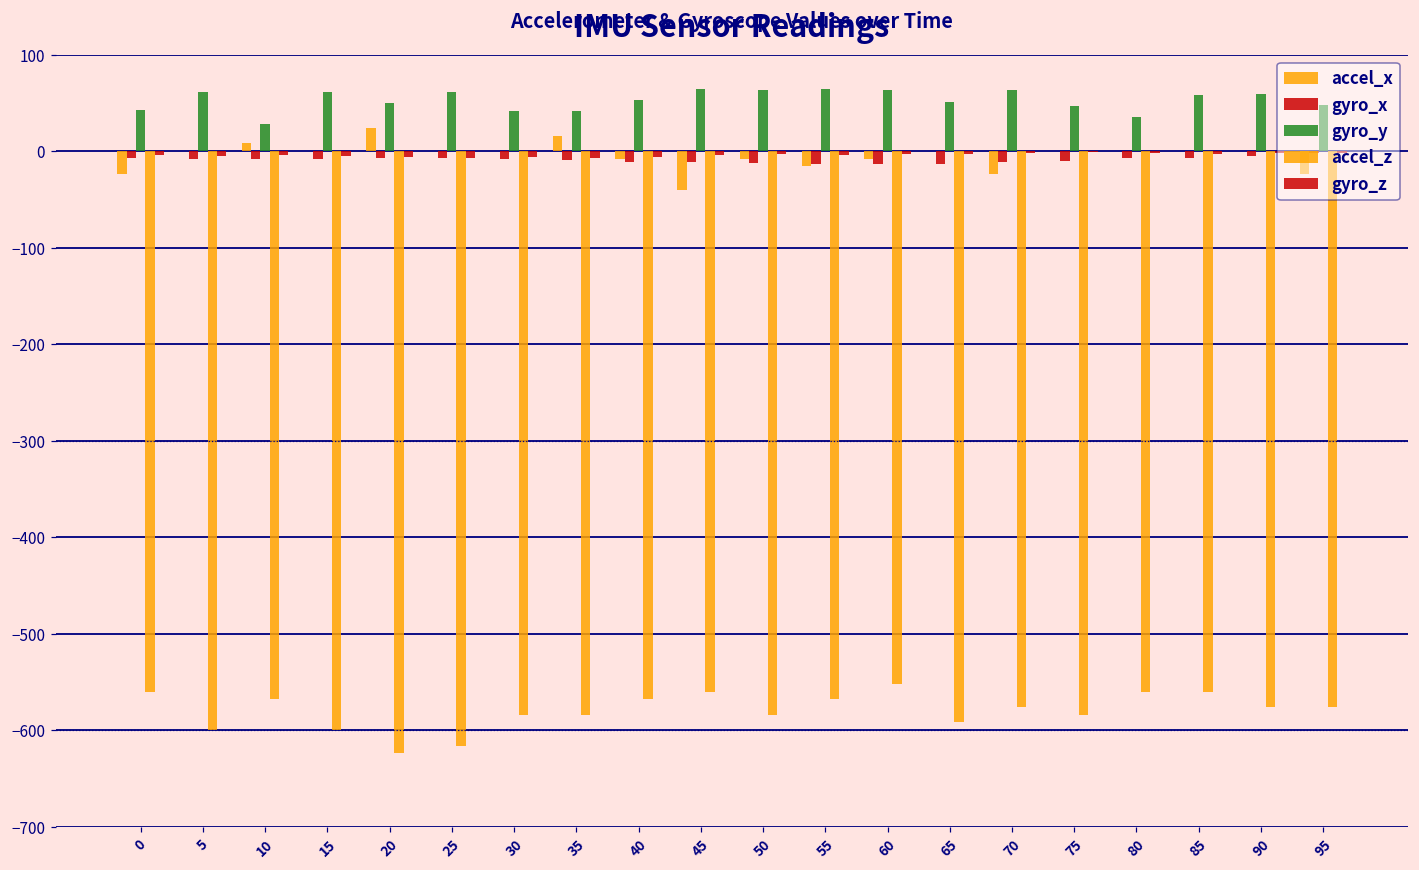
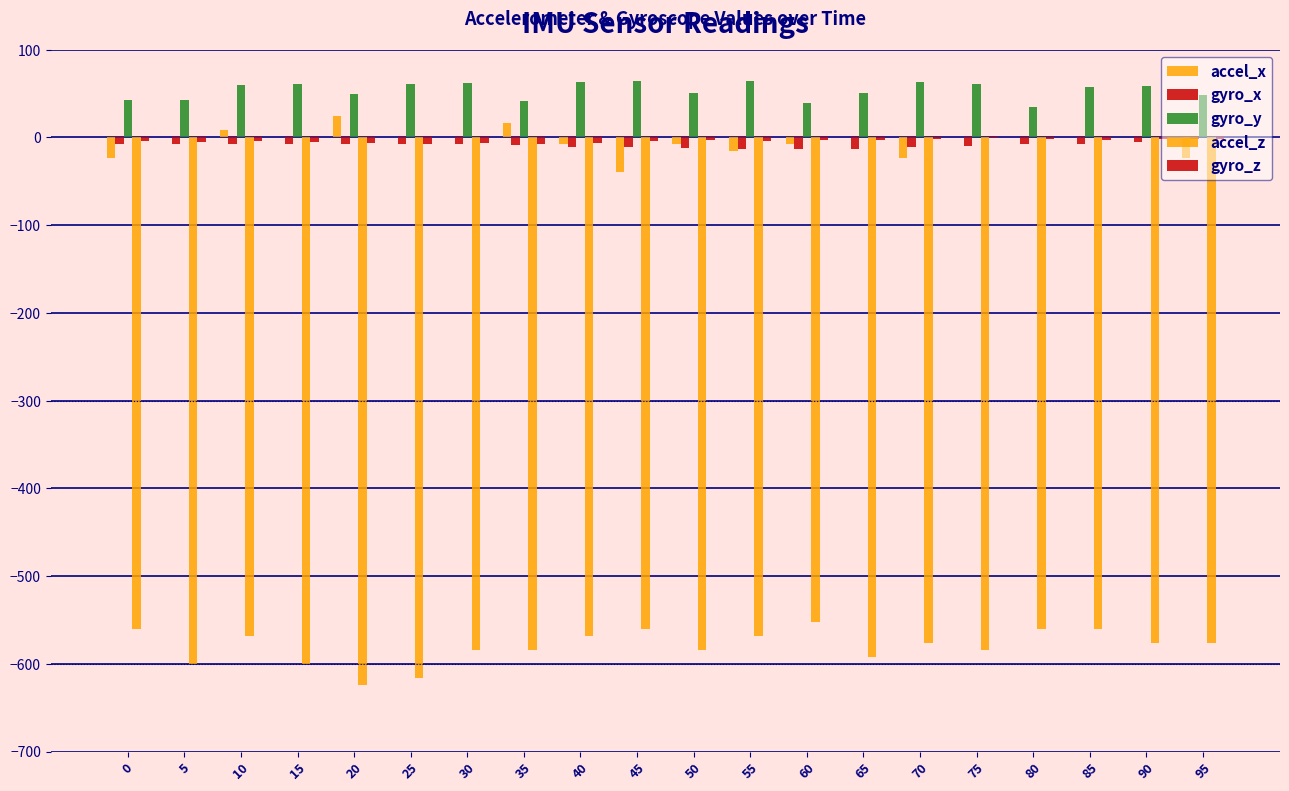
  {
    "gyro_y": {
      "0": 40,
-     "5": 60,
-     "10": 30,
+     "5": 40,
+     "10": 60,
      "15": 60,
      "20": 50,
      "25": 60,
-     "30": 40,
+     "30": 60,
      "35": 40,
-     "40": 50,
+     "40": 60,
      "45": 60,
-     "50": 60,
+     "50": 50,
      "55": 60,
-     "60": 60,
+     "60": 40,
      "65": 50,
      "70": 60,
-     "75": 50,
+     "75": 60,
      "80": 40,
      "85": 60,
      "90": 60
    }
  }
